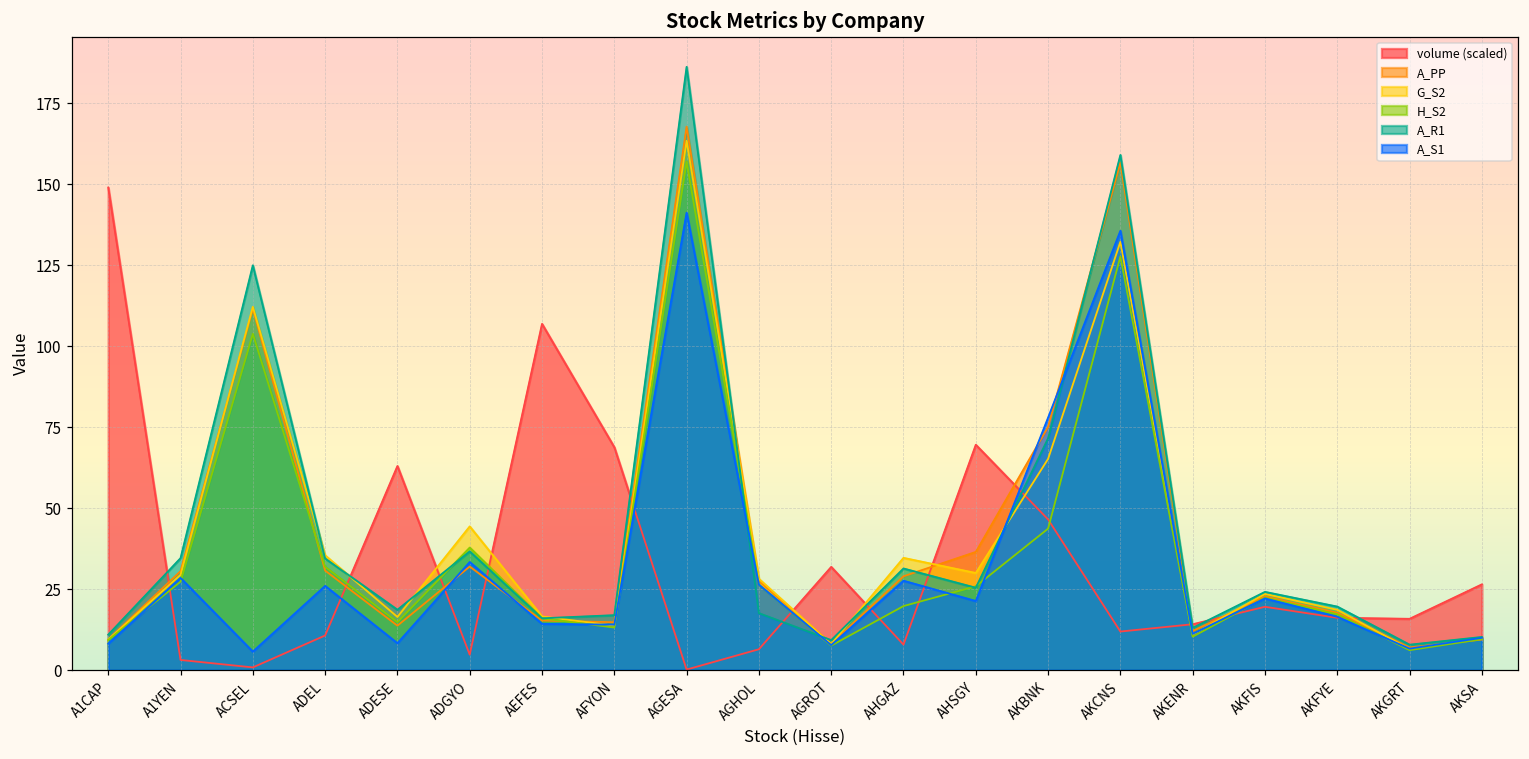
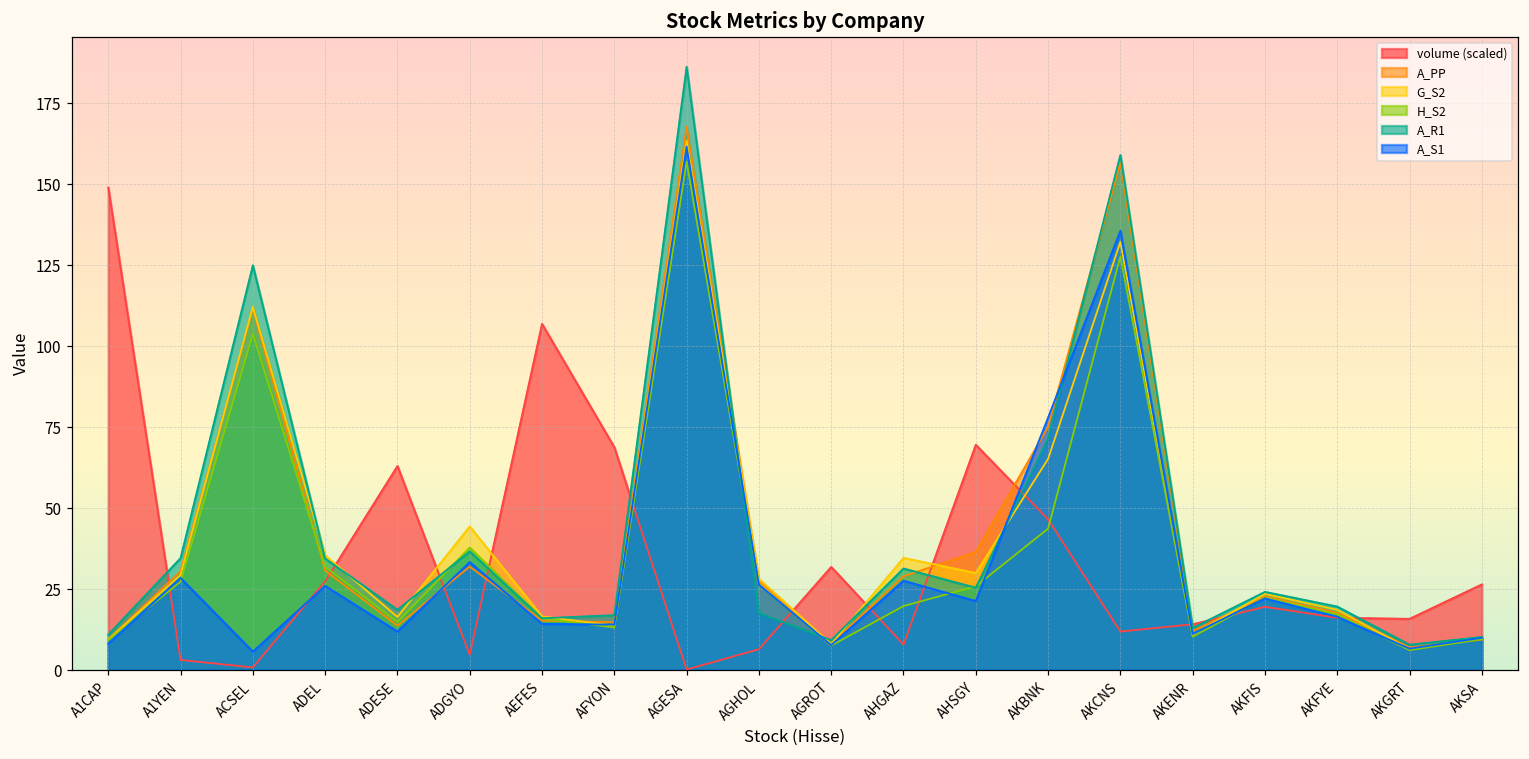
  {
    "volume (scaled)": {
      "A1CAP": 149,
      "A1YEN": 3,
      "ACSEL": 1,
-     "ADEL": 11,
+     "ADEL": 27,
      "ADESE": 63,
      "ADGYO": 5,
      "AEFES": 107,
      "AFYON": 69,
      "AGESA": 0,
      "AGHOL": 6,
      "AGROT": 32,
      "AHGAZ": 8,
      "AHSGY": 70,
      "AKBNK": 47,
      "AKCNS": 12,
      "AKENR": 14,
      "AKFIS": 20,
      "AKGRT": 16,
      "AKSA": 26
    },
    "A_PP": {
      "A1YEN": 31,
      "ADEL": 31,
      "ADESE": 14,
      "ADGYO": 32,
      "AGESA": 168,
      "AHGAZ": 29,
      "AHSGY": 37,
      "AKBNK": 75,
      "AKCNS": 157
    },
    "G_S2": {
      "A1YEN": 29,
      "ADEL": 35,
      "ADESE": 16,
      "ADGYO": 44,
      "AGESA": 163,
      "AHGAZ": 35,
      "AHSGY": 30,
      "AKBNK": 65,
      "AKCNS": 132,
      "AKFYE": 19
    },
    "H_S2": {
      "A1YEN": 27,
      "ACSEL": 104,
      "ADEL": 32,
      "ADESE": 15,
      "ADGYO": 38,
      "AGESA": 157,
      "AHGAZ": 20,
      "AKBNK": 44,
      "AKCNS": 128
    },
    "A_R1": {
      "A1CAP": 11,
      "A1YEN": 35,
      "ACSEL": 125,
      "ADEL": 34,
      "ADESE": 19,
      "ADGYO": 37,
      "AFYON": 17,
      "AGESA": 186,
      "AGHOL": 18,
      "AGROT": 9,
      "AHGAZ": 31,
      "AKBNK": 72,
      "AKCNS": 159,
      "AKENR": 13,
      "AKFYE": 20
    },
    "A_S1": {
      "A1CAP": 8,
      "A1YEN": 28,
      "ACSEL": 6,
      "ADEL": 26,
-     "ADESE": 8,
+     "ADESE": 12,
      "ADGYO": 33,
      "AEFES": 14,
-     "AGESA": 141,
+     "AGESA": 162,
      "AHGAZ": 28,
      "AHSGY": 21,
      "AKBNK": 78,
      "AKCNS": 136
    }
  }
